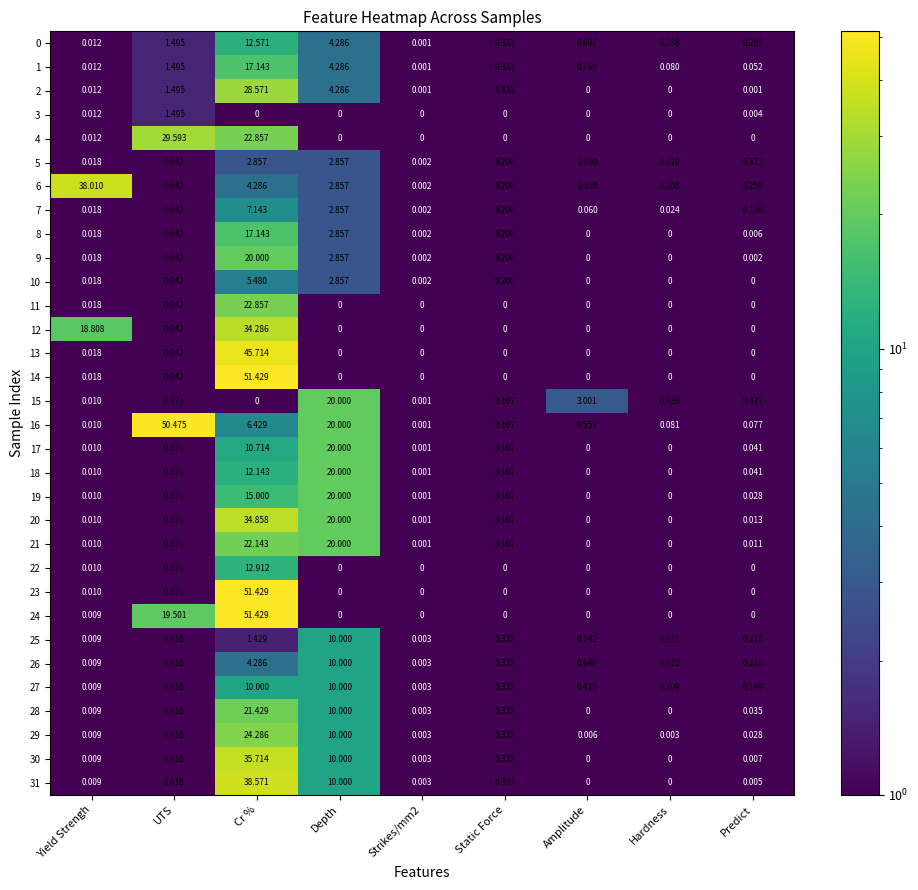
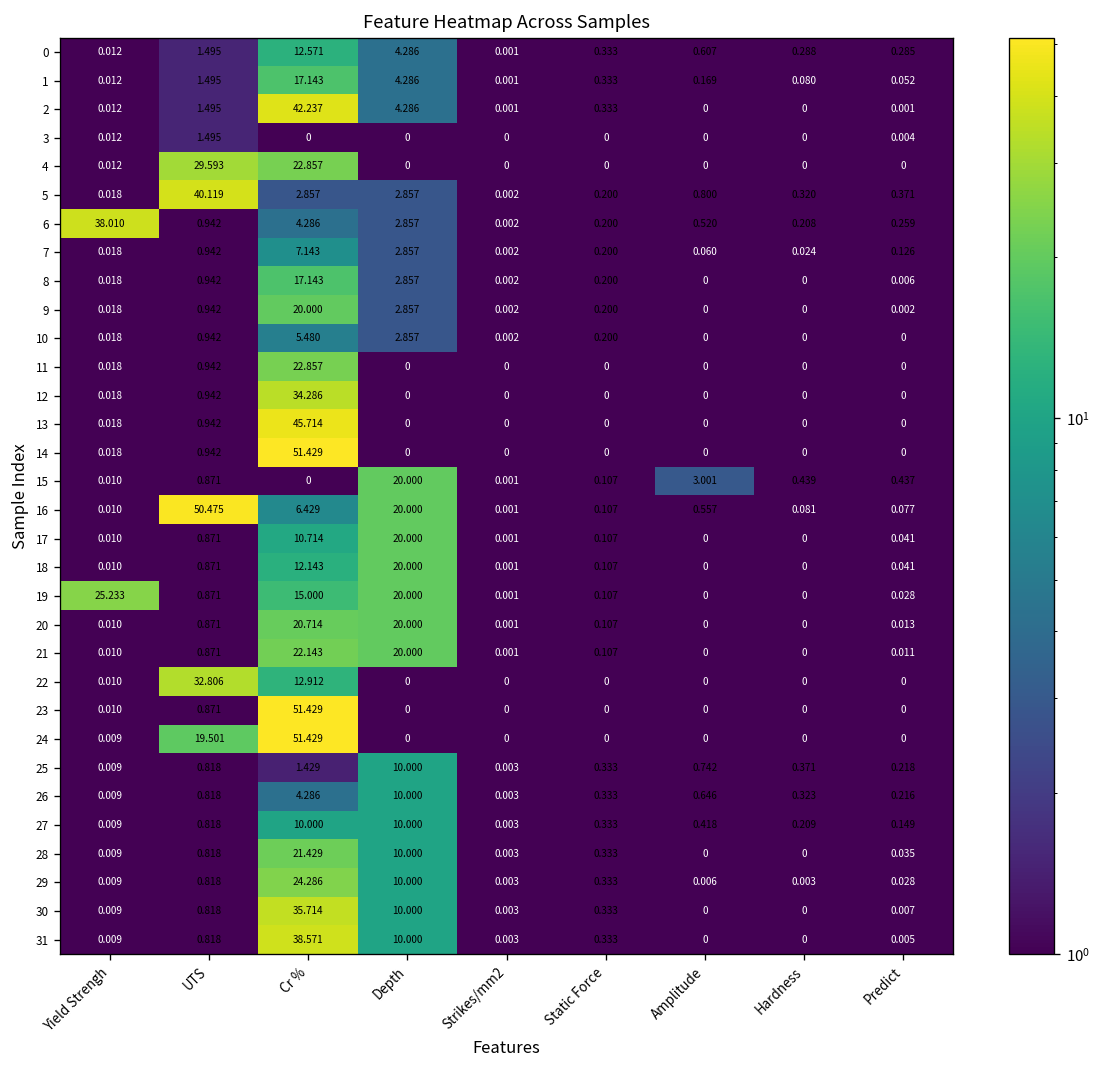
  {
    "2": {
      "Yield Strengh": 0.012,
      "UTS": 1.495,
-     "Cr %": 28.571,
+     "Cr %": 42.237,
      "Depth": 4.286,
      "Strikes/mm2": 0.001,
      "Static Force": 0.333,
      "Amplitude": 0,
      "Hardness": 0,
      "Predict": 0.001
    },
    "5": {
      "Yield Strengh": 0.018,
-     "UTS": 0.942,
+     "UTS": 40.119,
      "Cr %": 2.857,
      "Depth": 2.857,
      "Strikes/mm2": 0.002,
      "Static Force": 0.200,
      "Amplitude": 0.800,
      "Hardness": 0.320,
      "Predict": 0.371
    },
    "12": {
-     "Yield Strengh": 18.808,
+     "Yield Strengh": 0.018,
      "UTS": 0.942,
      "Cr %": 34.286,
      "Depth": 0,
      "Strikes/mm2": 0,
      "Static Force": 0,
      "Amplitude": 0,
      "Hardness": 0,
      "Predict": 0
    },
    "19": {
-     "Yield Strengh": 0.010,
+     "Yield Strengh": 25.233,
      "UTS": 0.871,
      "Cr %": 15.000,
      "Depth": 20.000,
      "Strikes/mm2": 0.001,
      "Static Force": 0.107,
      "Amplitude": 0,
      "Hardness": 0,
      "Predict": 0.028
    },
    "20": {
      "Yield Strengh": 0.010,
      "UTS": 0.871,
-     "Cr %": 34.858,
+     "Cr %": 20.714,
      "Depth": 20.000,
      "Strikes/mm2": 0.001,
      "Static Force": 0.107,
      "Amplitude": 0,
      "Hardness": 0,
      "Predict": 0.013
    },
    "22": {
      "Yield Strengh": 0.010,
-     "UTS": 0.871,
+     "UTS": 32.806,
      "Cr %": 12.912,
      "Depth": 0,
      "Strikes/mm2": 0,
      "Static Force": 0,
      "Amplitude": 0,
      "Hardness": 0,
      "Predict": 0
    }
  }
